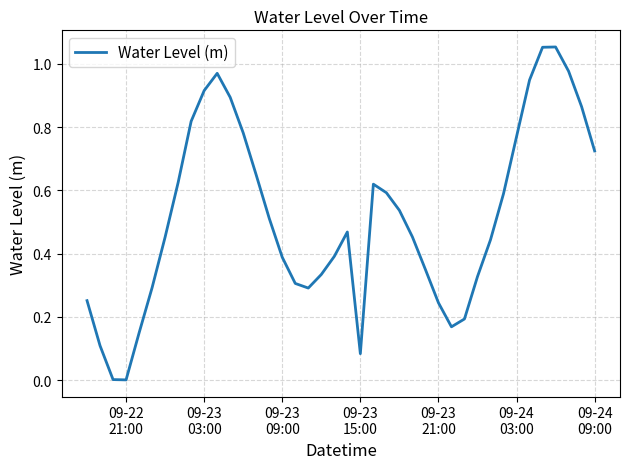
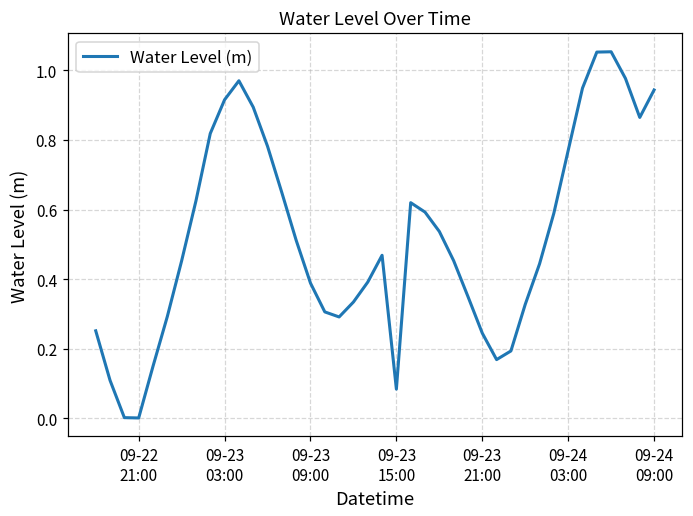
  {
    "09-22 21:00": 0.00,
    "09-23 03:00": 0.92,
    "09-23 09:00": 0.39,
    "09-23 15:00": 0.08,
    "09-23 21:00": 0.24,
    "09-24 03:00": 0.77,
-   "09-24 09:00": 0.72
+   "09-24 09:00": 0.94
  }
